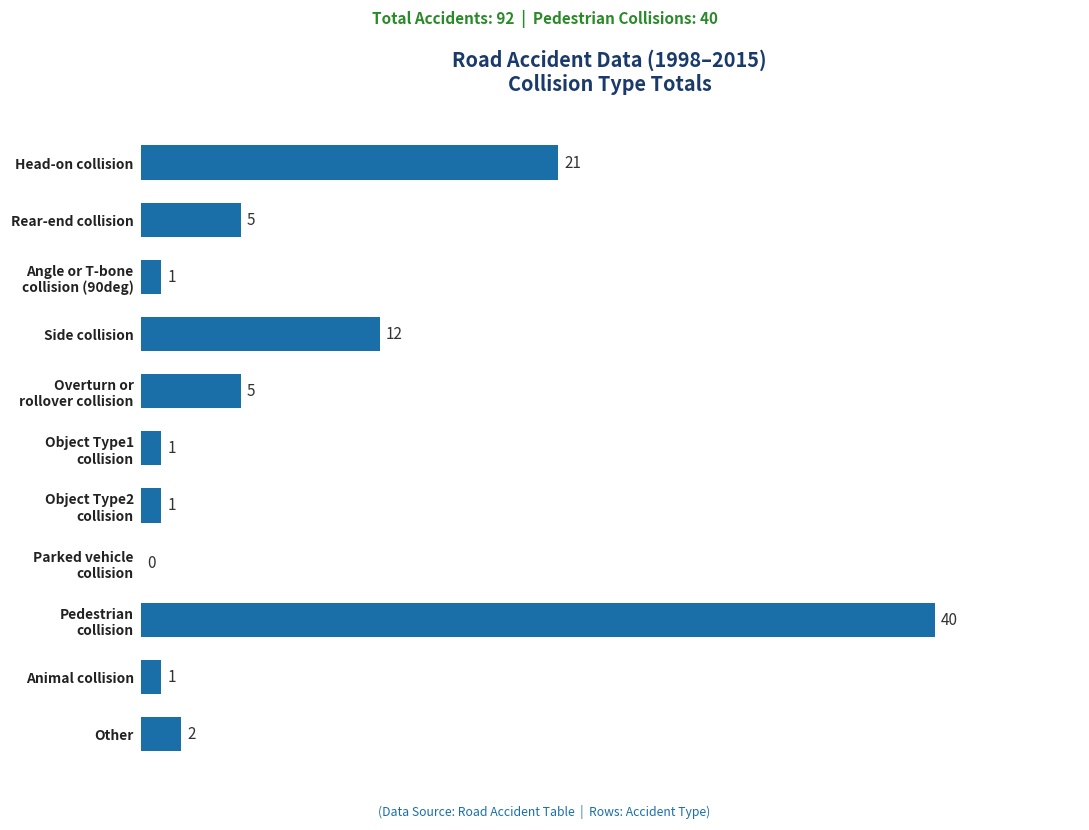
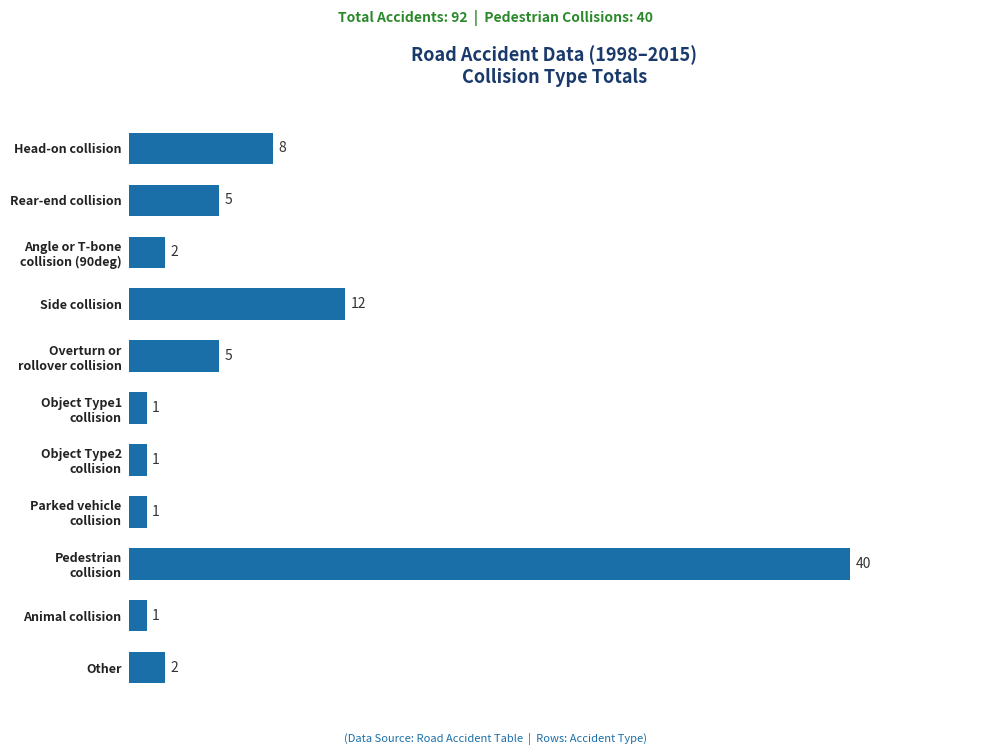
  {
-   "Head-on collision": 21,
+   "Head-on collision": 8,
    "Rear-end collision": 5,
-   "Angle or T-bone collision (90deg)": 1,
+   "Angle or T-bone collision (90deg)": 2,
    "Side collision": 12,
    "Overturn or rollover collision": 5,
    "Object Type1 collision": 1,
    "Object Type2 collision": 1,
-   "Parked vehicle collision": 0,
+   "Parked vehicle collision": 1,
    "Pedestrian collision": 40,
    "Animal collision": 1,
    "Other": 2
  }
